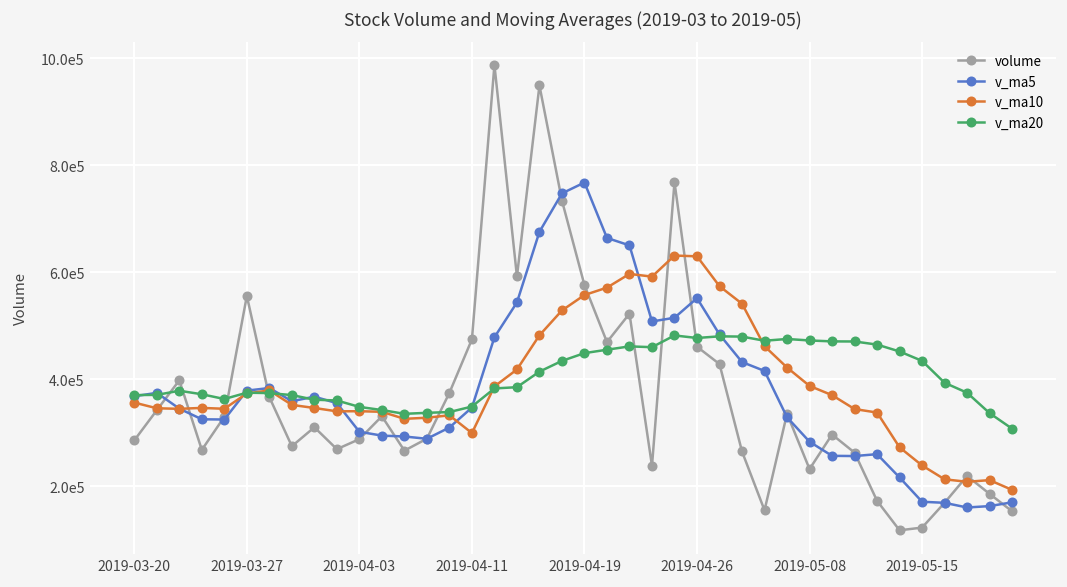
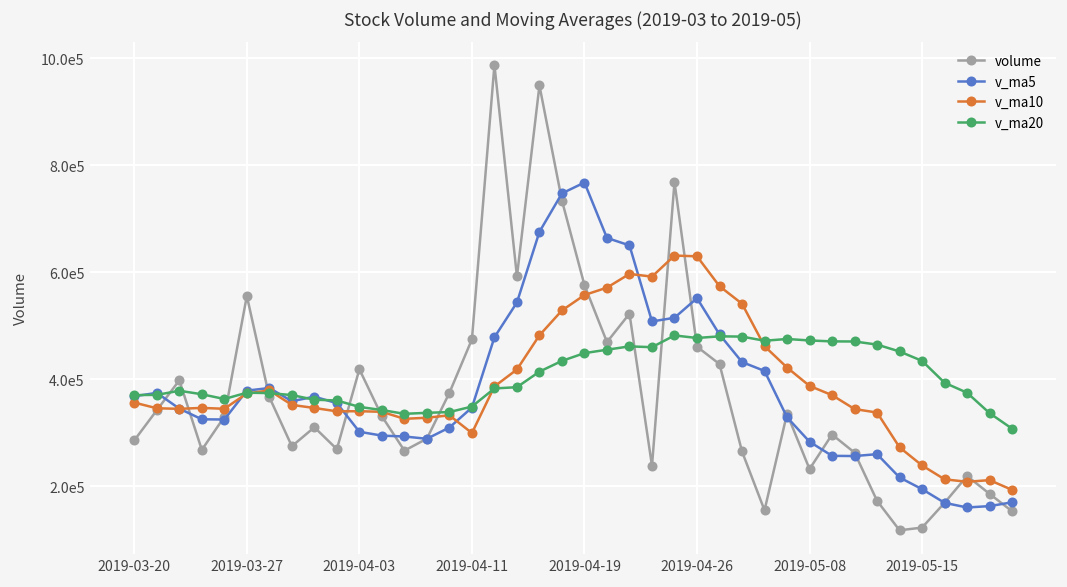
  {
    "volume": {
      "2019-03-20": 290000,
      "2019-03-27": 560000,
-     "2019-04-03": 290000,
+     "2019-04-03": 420000,
      "2019-04-11": 470000,
      "2019-04-19": 580000,
      "2019-04-26": 460000,
      "2019-05-08": 230000,
      "2019-05-15": 120000
    },
    "v_ma5": {
      "2019-04-03": 300000,
      "2019-04-19": 770000,
      "2019-04-26": 550000,
      "2019-05-08": 280000,
-     "2019-05-15": 170000
+     "2019-05-15": 190000
    },
    "v_ma10": {
      "2019-03-20": 360000,
      "2019-04-03": 340000,
      "2019-04-11": 300000,
      "2019-04-19": 560000,
      "2019-04-26": 630000,
      "2019-05-08": 390000,
      "2019-05-15": 240000
    },
    "v_ma20": {
      "2019-04-03": 350000,
      "2019-04-19": 450000,
      "2019-04-26": 480000,
      "2019-05-08": 470000,
      "2019-05-15": 430000
    }
  }
